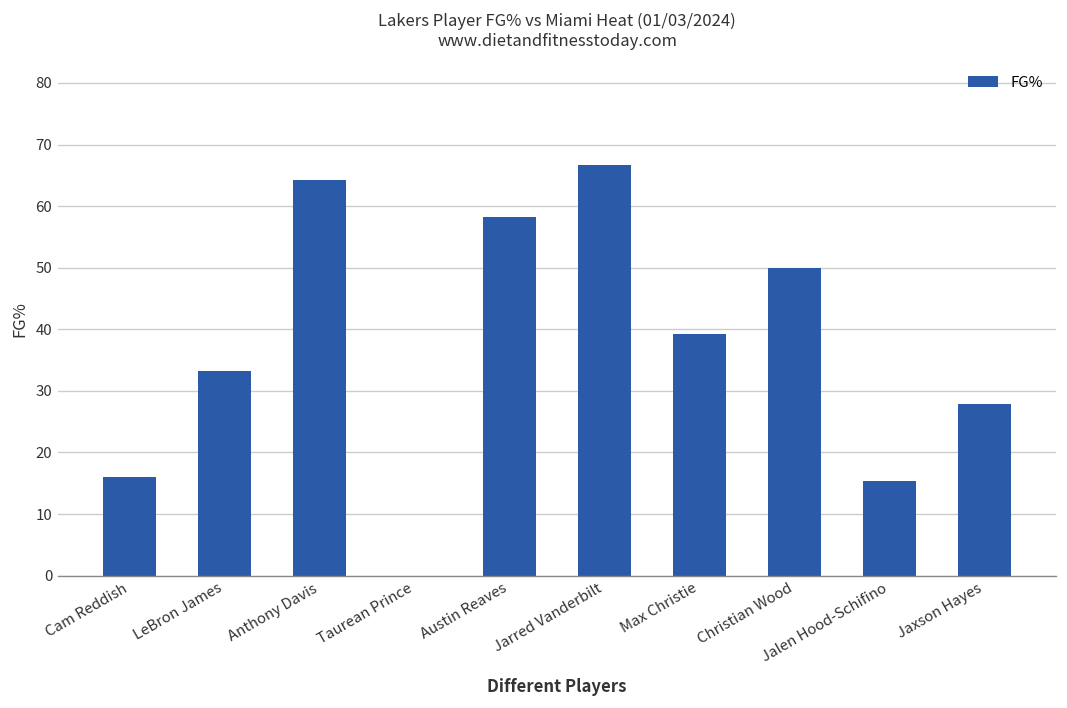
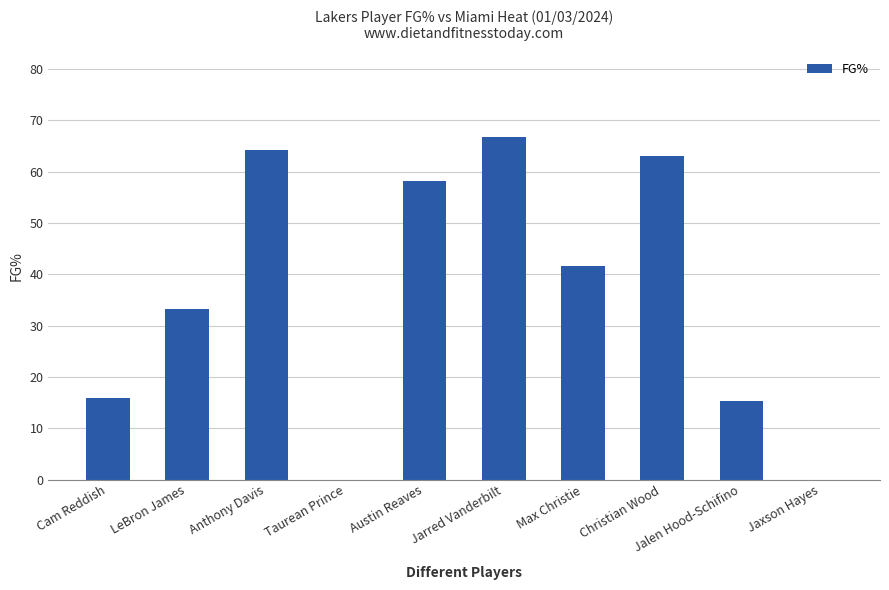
  {
    "Cam Reddish": 16,
    "LeBron James": 33,
    "Anthony Davis": 64,
    "Taurean Prince": 0,
    "Austin Reaves": 58,
    "Jarred Vanderbilt": 67,
-   "Max Christie": 39,
-   "Christian Wood": 50,
+   "Max Christie": 42,
+   "Christian Wood": 63,
    "Jalen Hood-Schifino": 15,
-   "Jaxson Hayes": 28
+   "Jaxson Hayes": 0
  }
